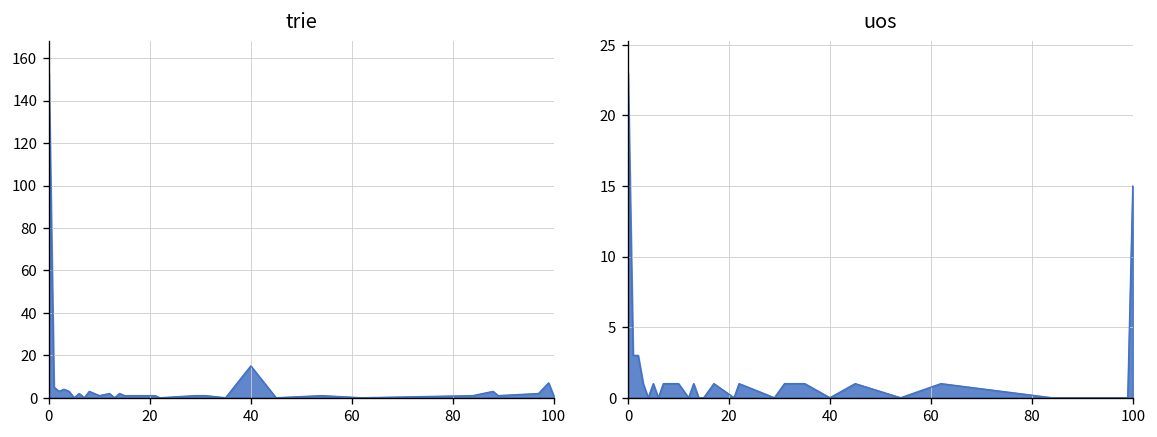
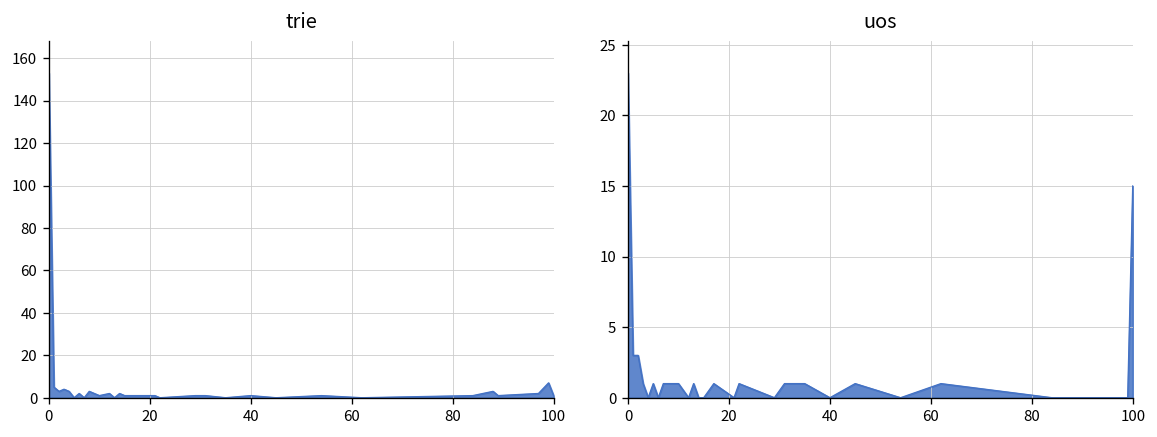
  {
    "trie": {
      "0": 153,
-     "40": 15,
+     "40": 1,
      "100": 1
    },
    "uos": {
      "0": 23.0,
      "40": 0.0,
      "100": 15.0
    }
  }
